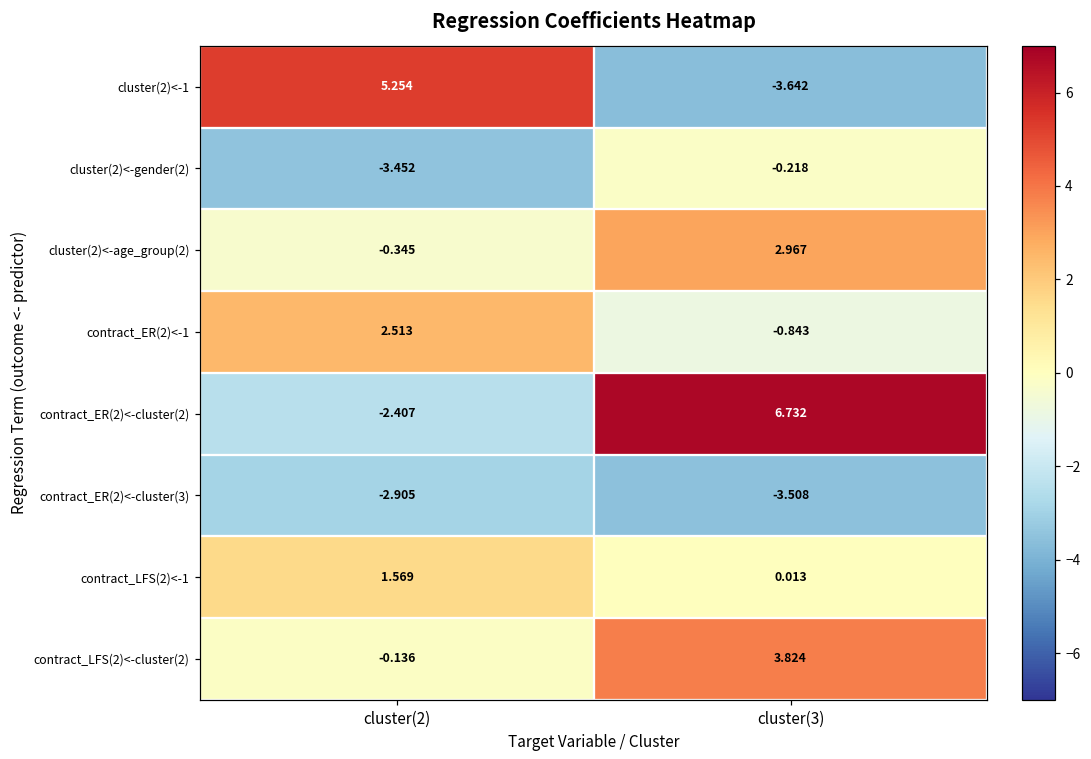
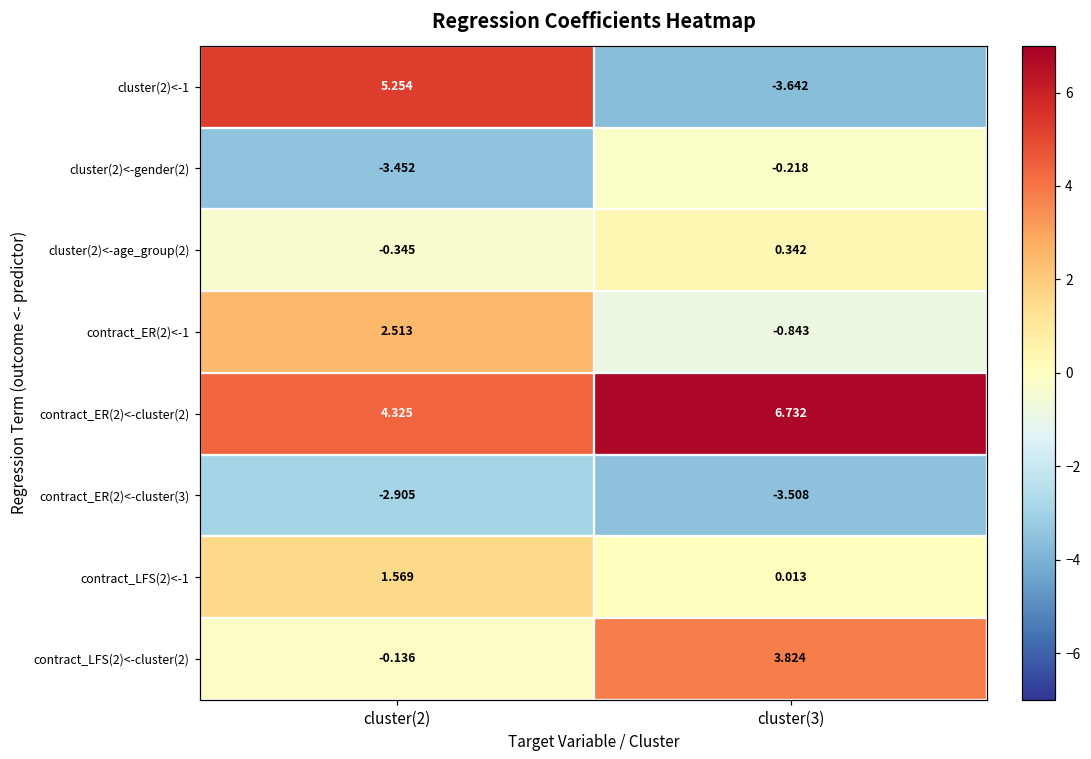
  {
    "cluster(2)<-1": {
      "cluster(2)": 5.254,
      "cluster(3)": -3.642
    },
    "cluster(2)<-gender(2)": {
      "cluster(2)": -3.452,
      "cluster(3)": -0.218
    },
    "cluster(2)<-age_group(2)": {
      "cluster(2)": -0.345,
-     "cluster(3)": 2.967
+     "cluster(3)": 0.342
    },
    "contract_ER(2)<-1": {
      "cluster(2)": 2.513,
      "cluster(3)": -0.843
    },
    "contract_ER(2)<-cluster(2)": {
-     "cluster(2)": -2.407,
+     "cluster(2)": 4.325,
      "cluster(3)": 6.732
    },
    "contract_ER(2)<-cluster(3)": {
      "cluster(2)": -2.905,
      "cluster(3)": -3.508
    },
    "contract_LFS(2)<-1": {
      "cluster(2)": 1.569,
      "cluster(3)": 0.013
    },
    "contract_LFS(2)<-cluster(2)": {
      "cluster(2)": -0.136,
      "cluster(3)": 3.824
    }
  }
